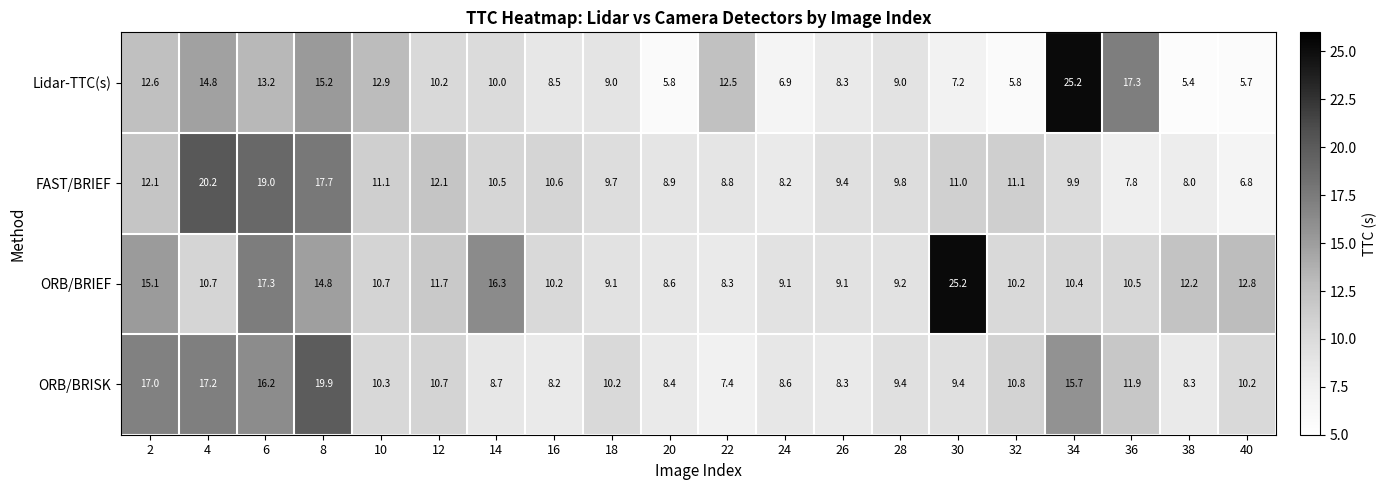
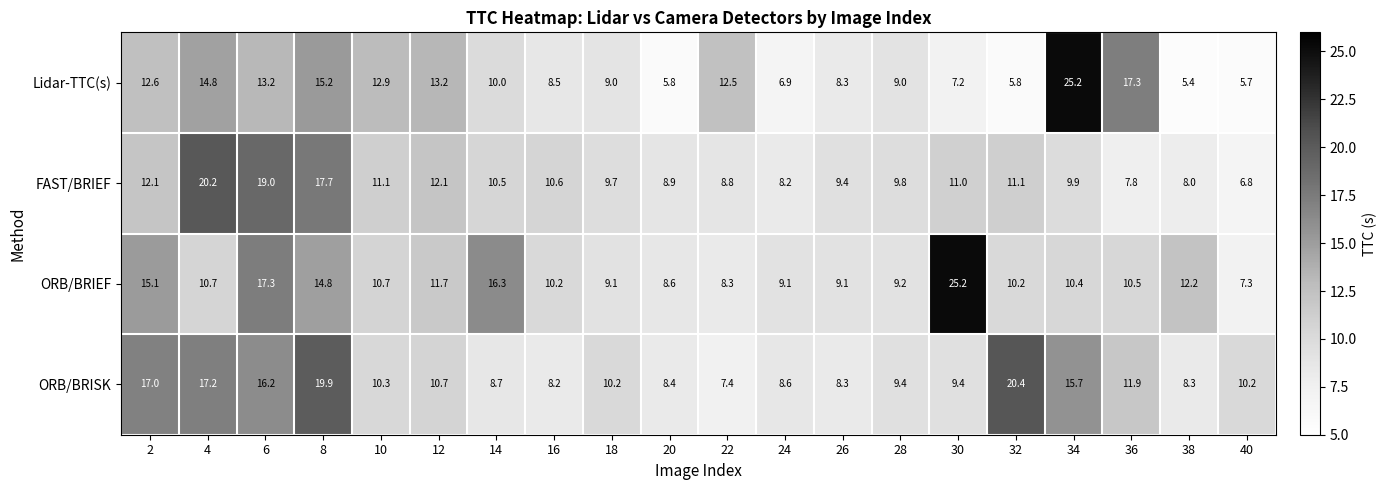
  {
    "Lidar-TTC(s)": {
      "2": 12.6,
      "4": 14.8,
      "6": 13.2,
      "8": 15.2,
      "10": 12.9,
-     "12": 10.2,
+     "12": 13.2,
      "14": 10.0,
      "16": 8.5,
      "18": 9.0,
      "20": 5.8,
      "22": 12.5,
      "24": 6.9,
      "26": 8.3,
      "28": 9.0,
      "30": 7.2,
      "32": 5.8,
      "34": 25.2,
      "36": 17.3,
      "38": 5.4,
      "40": 5.7
    },
    "FAST/BRIEF": {
      "2": 12.1,
      "4": 20.2,
      "6": 19.0,
      "8": 17.7,
      "10": 11.1,
      "12": 12.1,
      "14": 10.5,
      "16": 10.6,
      "18": 9.7,
      "20": 8.9,
      "22": 8.8,
      "24": 8.2,
      "26": 9.4,
      "28": 9.8,
      "30": 11.0,
      "32": 11.1,
      "34": 9.9,
      "36": 7.8,
      "38": 8.0,
      "40": 6.8
    },
    "ORB/BRIEF": {
      "2": 15.1,
      "4": 10.7,
      "6": 17.3,
      "8": 14.8,
      "10": 10.7,
      "12": 11.7,
      "14": 16.3,
      "16": 10.2,
      "18": 9.1,
      "20": 8.6,
      "22": 8.3,
      "24": 9.1,
      "26": 9.1,
      "28": 9.2,
      "30": 25.2,
      "32": 10.2,
      "34": 10.4,
      "36": 10.5,
      "38": 12.2,
-     "40": 12.8
+     "40": 7.3
    },
    "ORB/BRISK": {
      "2": 17.0,
      "4": 17.2,
      "6": 16.2,
      "8": 19.9,
      "10": 10.3,
      "12": 10.7,
      "14": 8.7,
      "16": 8.2,
      "18": 10.2,
      "20": 8.4,
      "22": 7.4,
      "24": 8.6,
      "26": 8.3,
      "28": 9.4,
      "30": 9.4,
-     "32": 10.8,
+     "32": 20.4,
      "34": 15.7,
      "36": 11.9,
      "38": 8.3,
      "40": 10.2
    }
  }
